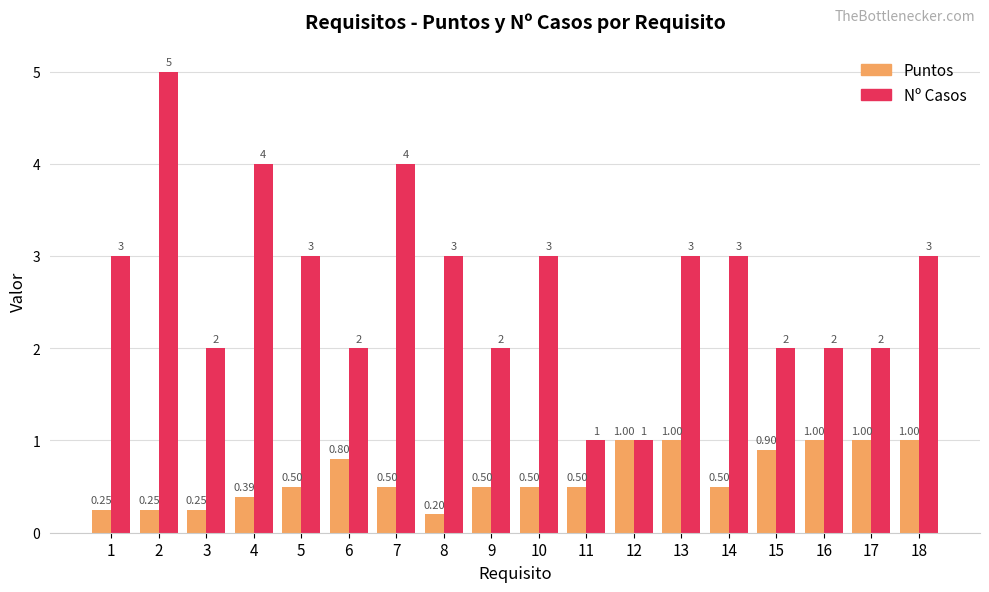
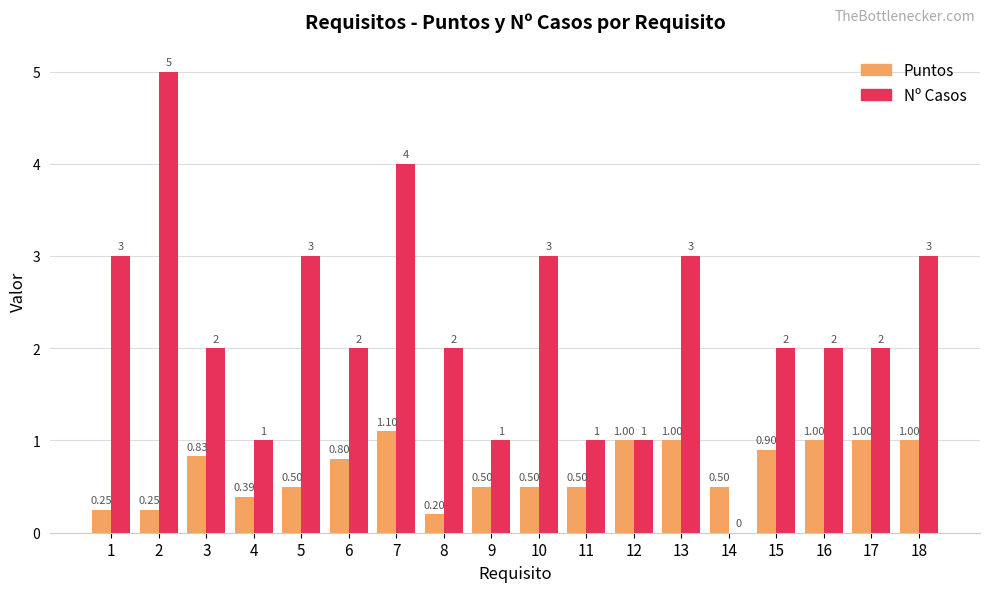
  {
    "Puntos": {
      "1": 0.25,
      "2": 0.25,
-     "3": 0.25,
+     "3": 0.83,
      "4": 0.39,
      "5": 0.50,
      "6": 0.80,
-     "7": 0.50,
+     "7": 1.10,
      "8": 0.20,
      "9": 0.50,
      "10": 0.50,
      "11": 0.50,
      "12": 1.00,
      "13": 1.00,
      "14": 0.50,
      "15": 0.90,
      "16": 1.00,
      "17": 1.00,
      "18": 1.00
    },
    "Nº Casos": {
      "1": 3,
      "2": 5,
      "3": 2,
-     "4": 4,
+     "4": 1,
      "5": 3,
      "6": 2,
      "7": 4,
-     "8": 3,
-     "9": 2,
+     "8": 2,
+     "9": 1,
      "10": 3,
      "11": 1,
      "12": 1,
      "13": 3,
-     "14": 3,
+     "14": 0,
      "15": 2,
      "16": 2,
      "17": 2,
      "18": 3
    }
  }
